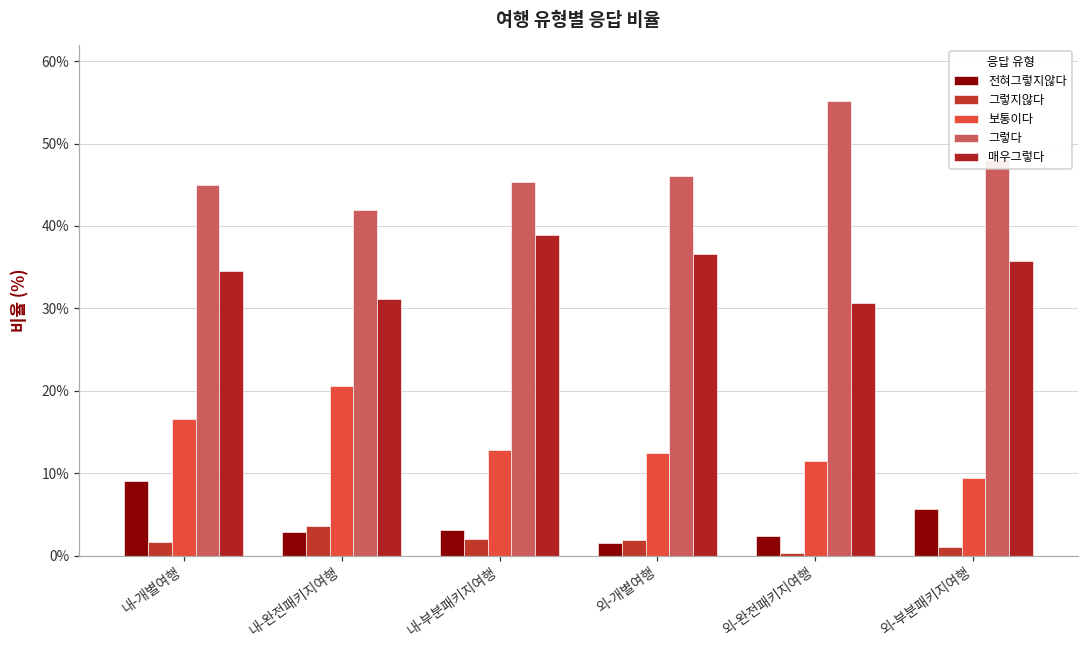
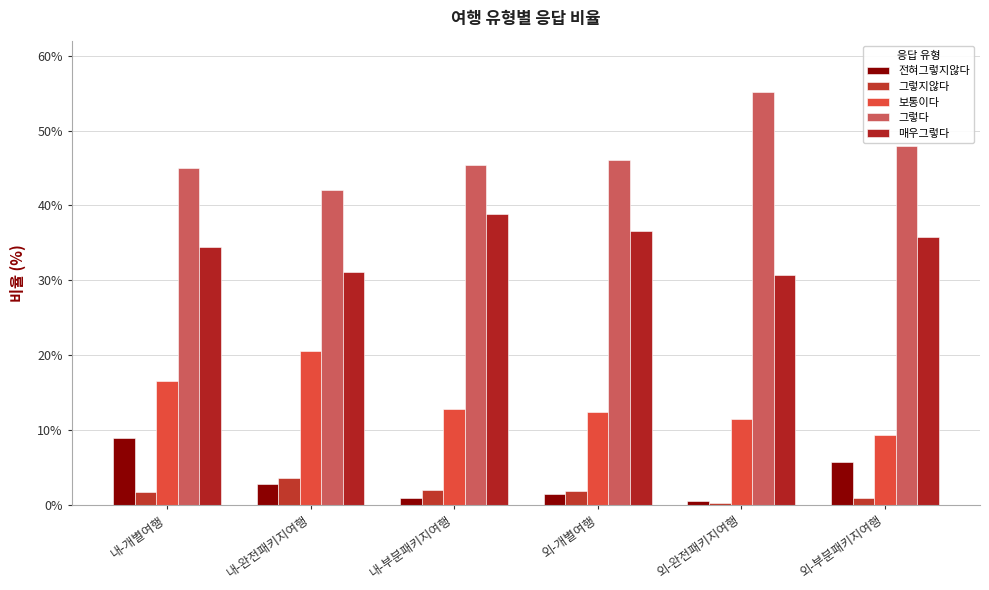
  {
    "전혀그렇지않다": {
      "내-개별여행": "9%",
      "내-완전패키지여행": "3%",
-     "내-부분패키지여행": "3%",
+     "내-부분패키지여행": "1%",
      "외-개별여행": "2%",
-     "외-완전패키지여행": "2%",
+     "외-완전패키지여행": "1%",
      "외-부분패키지여행": "6%"
    }
  }
